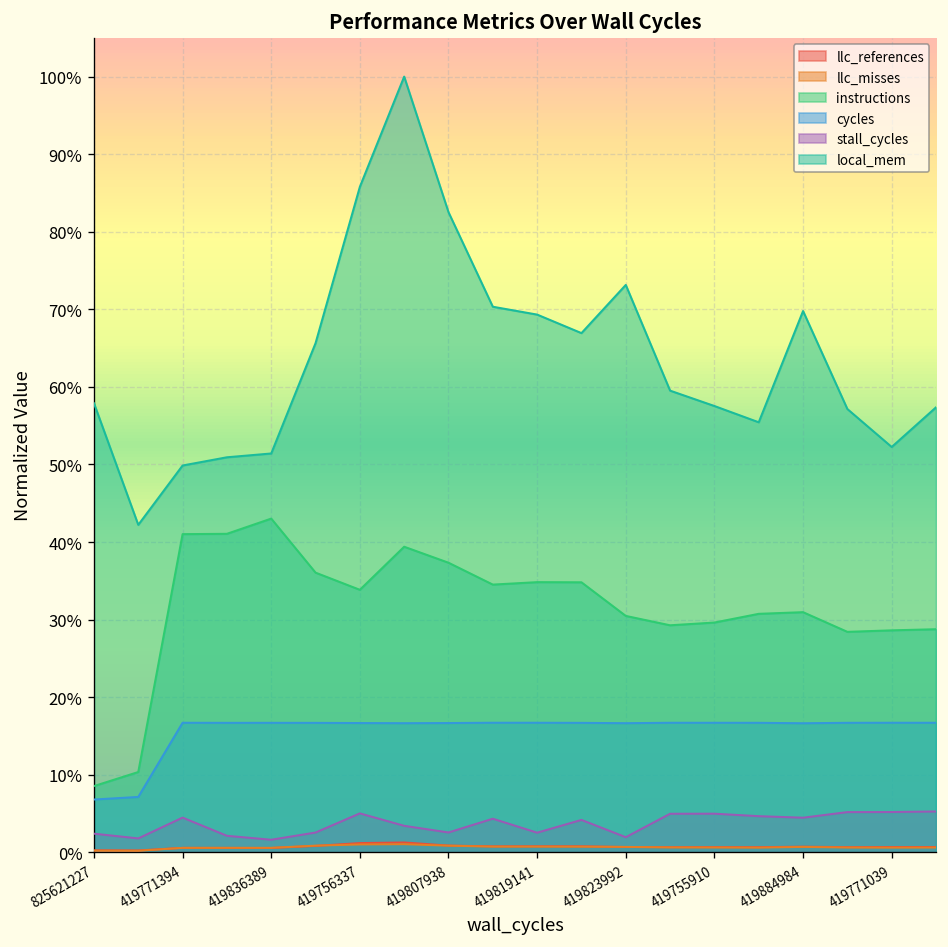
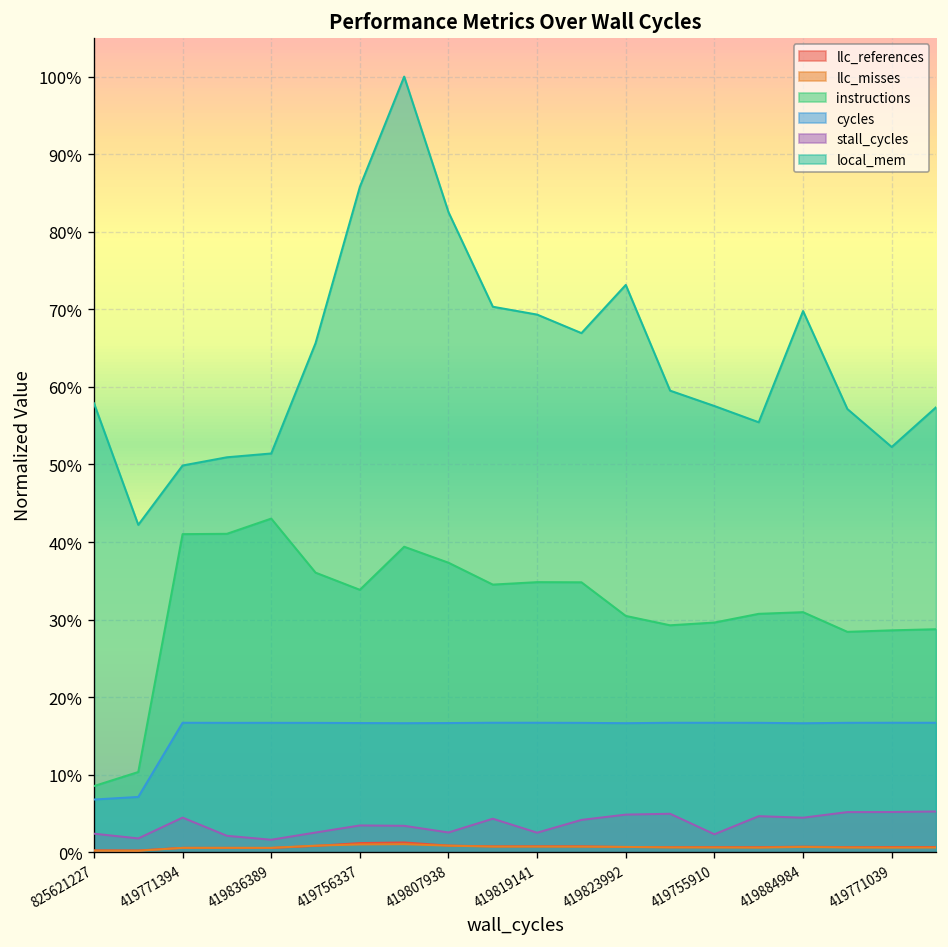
  {
    "stall_cycles": {
      "825621227": "2%",
      "419771394": "4%",
      "419836389": "2%",
-     "419756337": "5%",
+     "419756337": "3%",
      "419807938": "3%",
      "419819141": "3%",
-     "419823992": "2%",
-     "419755910": "5%",
+     "419823992": "5%",
+     "419755910": "2%",
      "419884984": "4%",
      "419771039": "5%"
    }
  }
